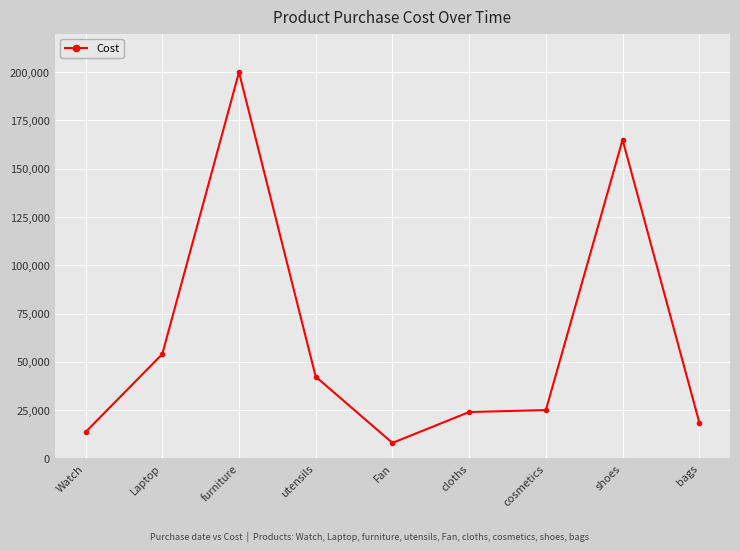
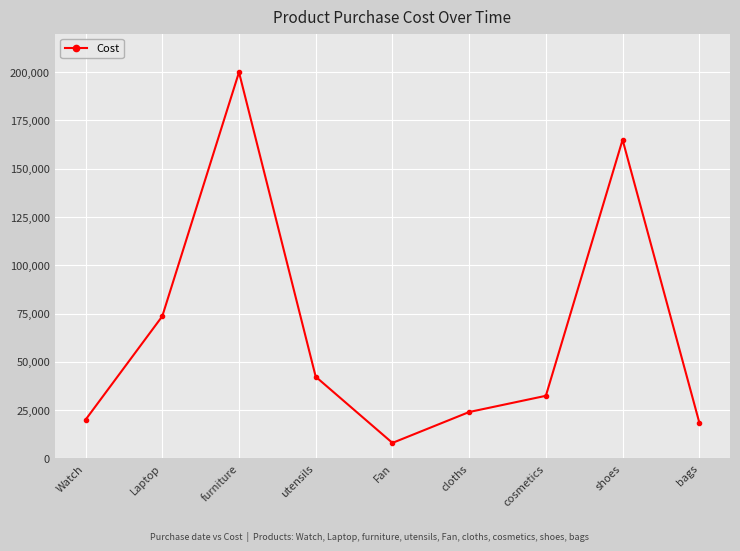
  {
-   "Watch": "14,000",
-   "Laptop": "54,000",
+   "Watch": "20,000",
+   "Laptop": "74,000",
    "furniture": "200,000",
    "utensils": "42,000",
    "Fan": "8,000",
    "cloths": "24,000",
-   "cosmetics": "25,000",
+   "cosmetics": "32,000",
    "shoes": "165,000",
    "bags": "19,000"
  }
